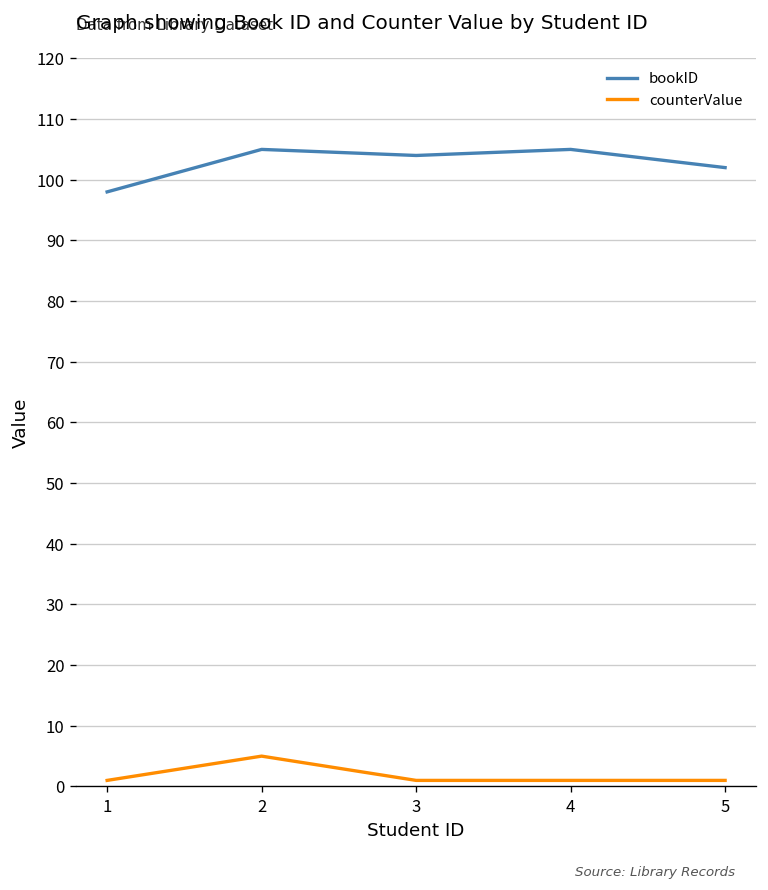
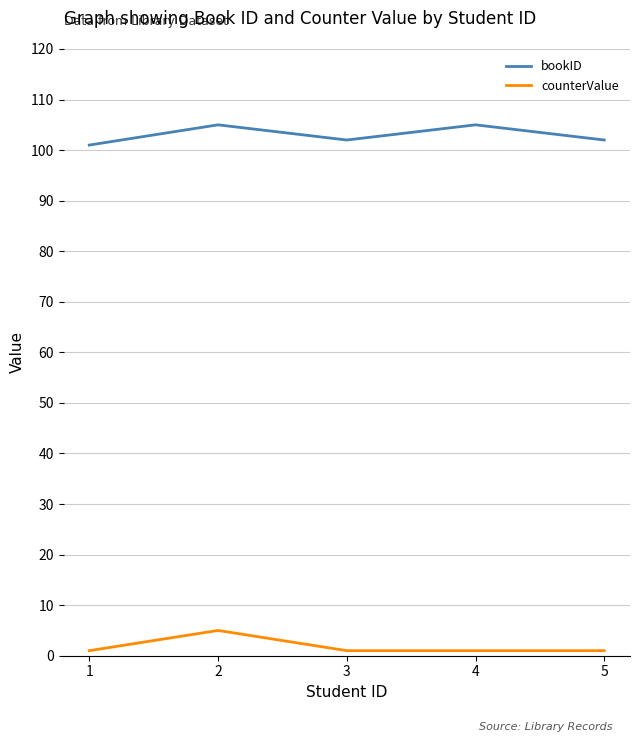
  {
    "bookID": {
-     "1": 98,
+     "1": 101,
      "2": 105,
-     "3": 104,
+     "3": 102,
      "4": 105,
      "5": 102
    },
    "counterValue": {
      "1": 1,
      "2": 5,
      "3": 1,
      "4": 1,
      "5": 1
    }
  }
